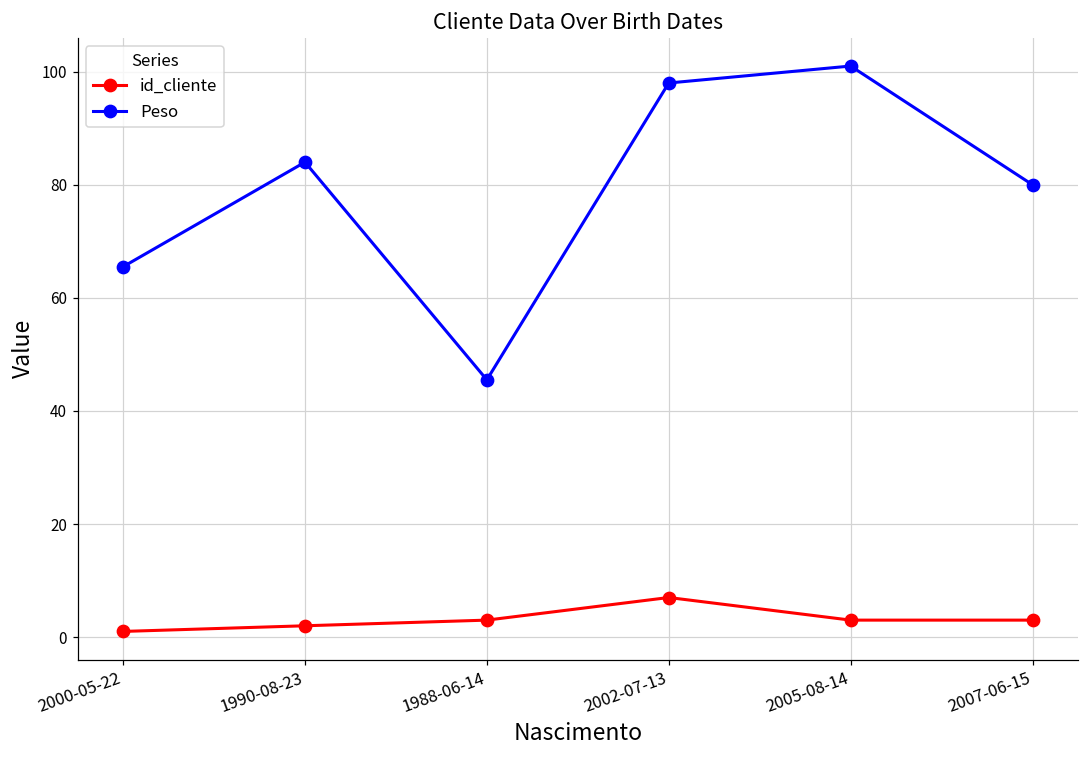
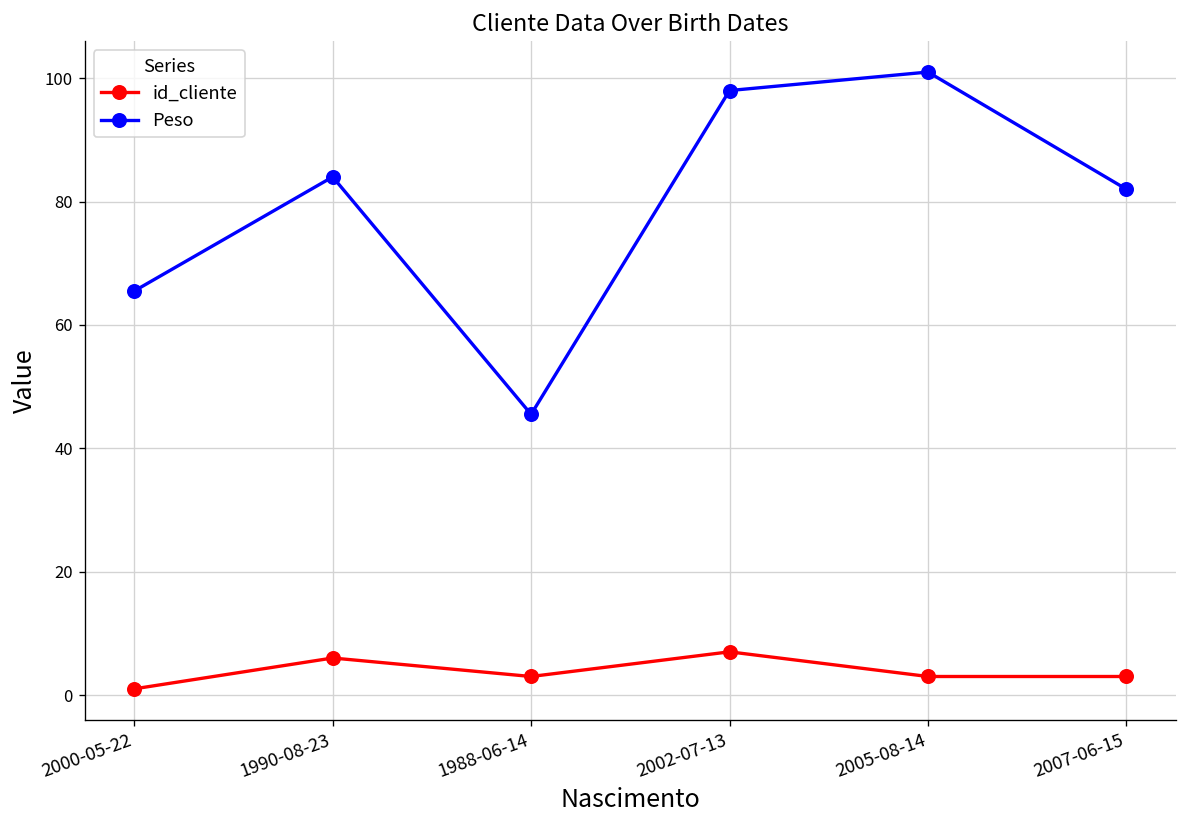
  {
    "id_cliente": {
      "2000-05-22": 1,
-     "1990-08-23": 2,
+     "1990-08-23": 6,
      "1988-06-14": 3,
      "2002-07-13": 7,
      "2005-08-14": 3,
      "2007-06-15": 3
    },
    "Peso": {
      "2000-05-22": 66,
      "1990-08-23": 84,
      "1988-06-14": 46,
      "2002-07-13": 98,
      "2005-08-14": 101,
-     "2007-06-15": 80
+     "2007-06-15": 82
    }
  }
